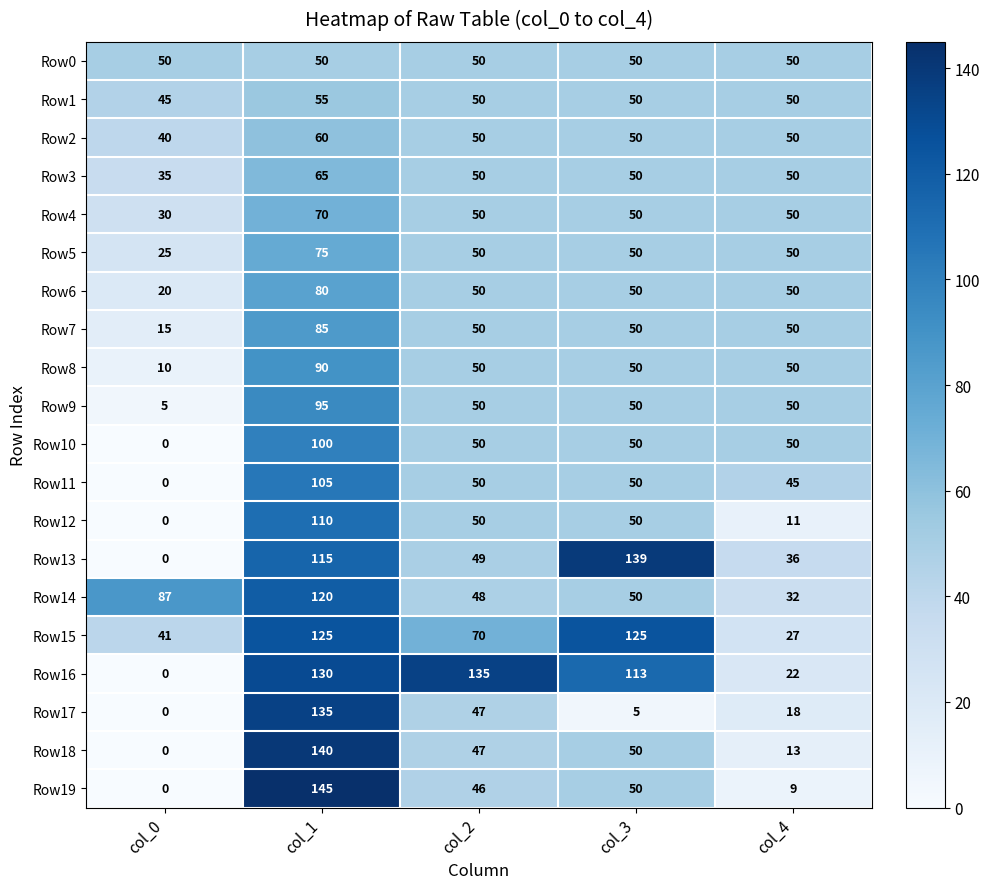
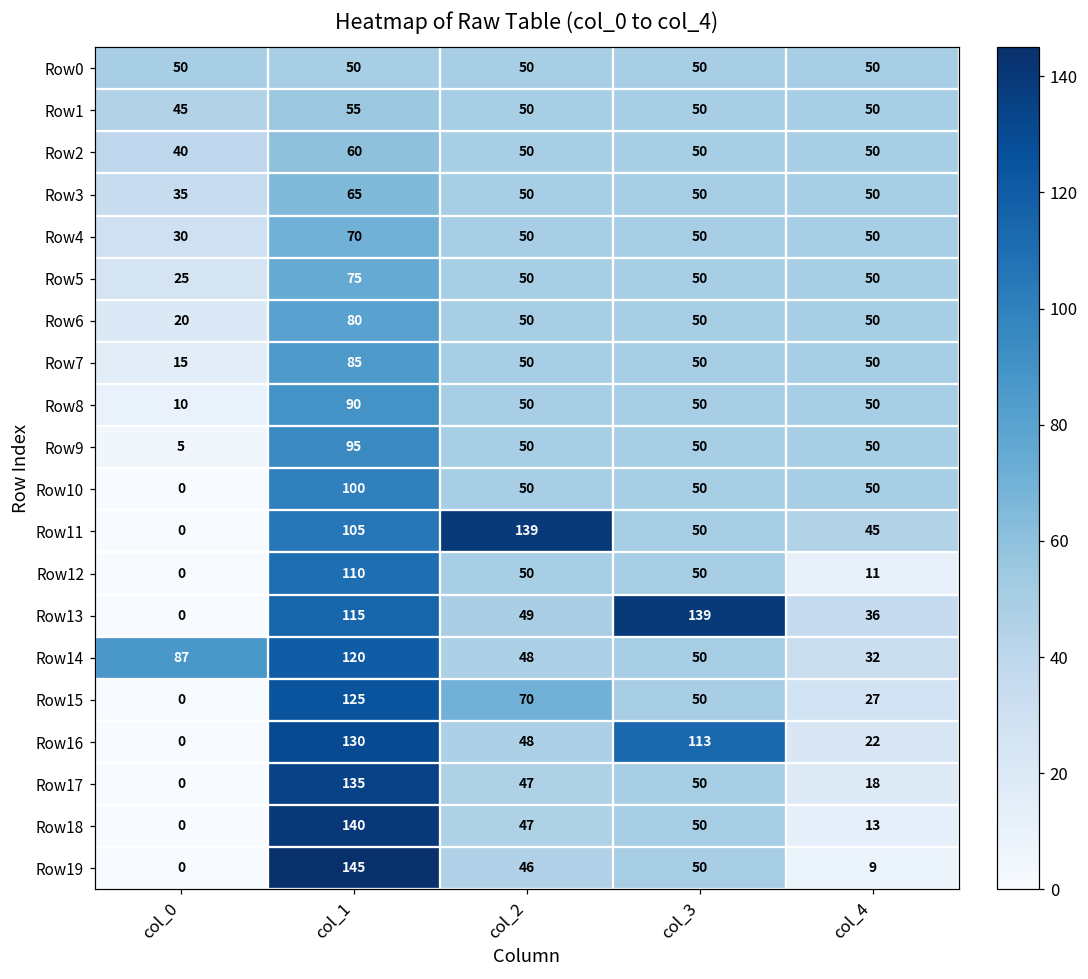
  {
    "Row0": {
      "col_0": 50,
      "col_1": 50,
      "col_2": 50,
      "col_3": 50,
      "col_4": 50
    },
    "Row1": {
      "col_0": 45,
      "col_1": 55,
      "col_2": 50,
      "col_3": 50,
      "col_4": 50
    },
    "Row2": {
      "col_0": 40,
      "col_1": 60,
      "col_2": 50,
      "col_3": 50,
      "col_4": 50
    },
    "Row3": {
      "col_0": 35,
      "col_1": 65,
      "col_2": 50,
      "col_3": 50,
      "col_4": 50
    },
    "Row4": {
      "col_0": 30,
      "col_1": 70,
      "col_2": 50,
      "col_3": 50,
      "col_4": 50
    },
    "Row5": {
      "col_0": 25,
      "col_1": 75,
      "col_2": 50,
      "col_3": 50,
      "col_4": 50
    },
    "Row6": {
      "col_0": 20,
      "col_1": 80,
      "col_2": 50,
      "col_3": 50,
      "col_4": 50
    },
    "Row7": {
      "col_0": 15,
      "col_1": 85,
      "col_2": 50,
      "col_3": 50,
      "col_4": 50
    },
    "Row8": {
      "col_0": 10,
      "col_1": 90,
      "col_2": 50,
      "col_3": 50,
      "col_4": 50
    },
    "Row9": {
      "col_0": 5,
      "col_1": 95,
      "col_2": 50,
      "col_3": 50,
      "col_4": 50
    },
    "Row10": {
      "col_0": 0,
      "col_1": 100,
      "col_2": 50,
      "col_3": 50,
      "col_4": 50
    },
    "Row11": {
      "col_0": 0,
      "col_1": 105,
-     "col_2": 50,
+     "col_2": 139,
      "col_3": 50,
      "col_4": 45
    },
    "Row12": {
      "col_0": 0,
      "col_1": 110,
      "col_2": 50,
      "col_3": 50,
      "col_4": 11
    },
    "Row13": {
      "col_0": 0,
      "col_1": 115,
      "col_2": 49,
      "col_3": 139,
      "col_4": 36
    },
    "Row14": {
      "col_0": 87,
      "col_1": 120,
      "col_2": 48,
      "col_3": 50,
      "col_4": 32
    },
    "Row15": {
-     "col_0": 41,
+     "col_0": 0,
      "col_1": 125,
      "col_2": 70,
-     "col_3": 125,
+     "col_3": 50,
      "col_4": 27
    },
    "Row16": {
      "col_0": 0,
      "col_1": 130,
-     "col_2": 135,
+     "col_2": 48,
      "col_3": 113,
      "col_4": 22
    },
    "Row17": {
      "col_0": 0,
      "col_1": 135,
      "col_2": 47,
-     "col_3": 5,
+     "col_3": 50,
      "col_4": 18
    },
    "Row18": {
      "col_0": 0,
      "col_1": 140,
      "col_2": 47,
      "col_3": 50,
      "col_4": 13
    },
    "Row19": {
      "col_0": 0,
      "col_1": 145,
      "col_2": 46,
      "col_3": 50,
      "col_4": 9
    }
  }
